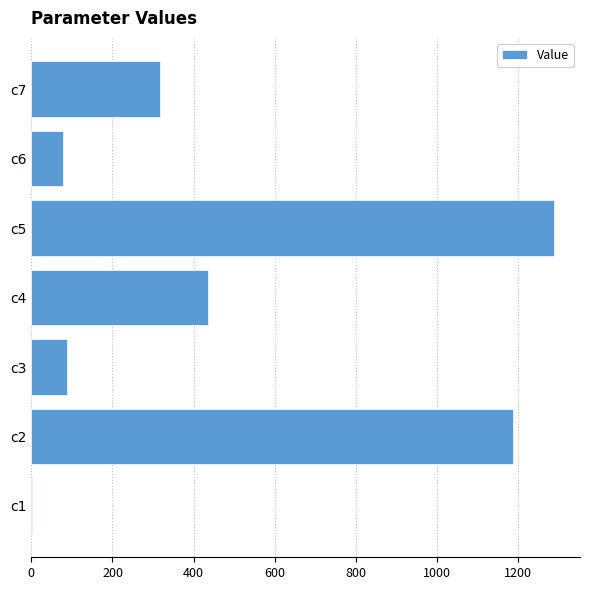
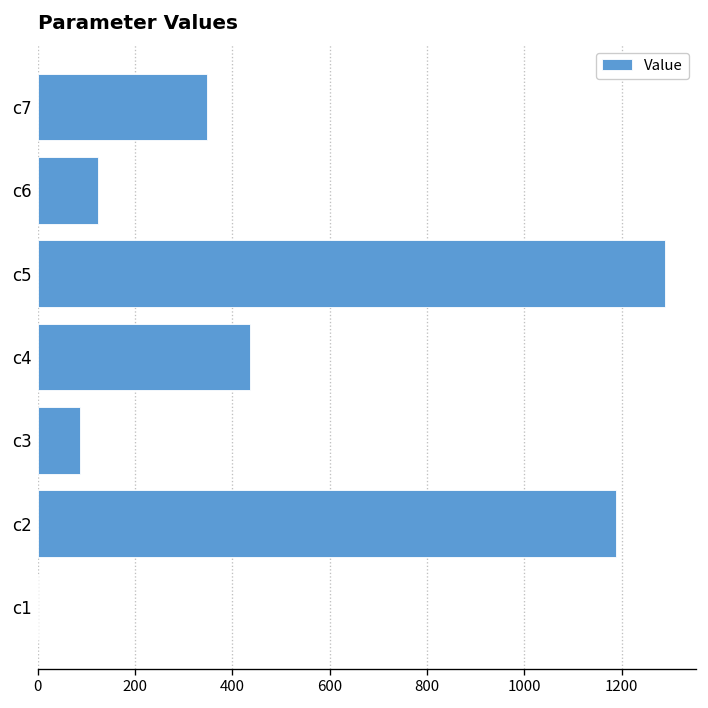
  {
-   "c7": 320,
-   "c6": 80,
+   "c7": 350,
+   "c6": 120,
    "c5": 1290,
    "c4": 440,
    "c3": 90,
    "c2": 1190
  }
